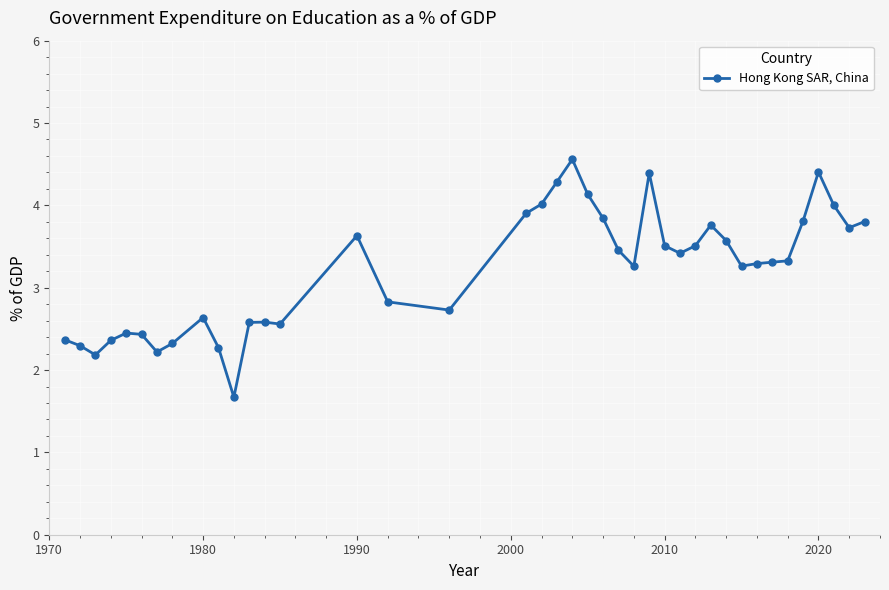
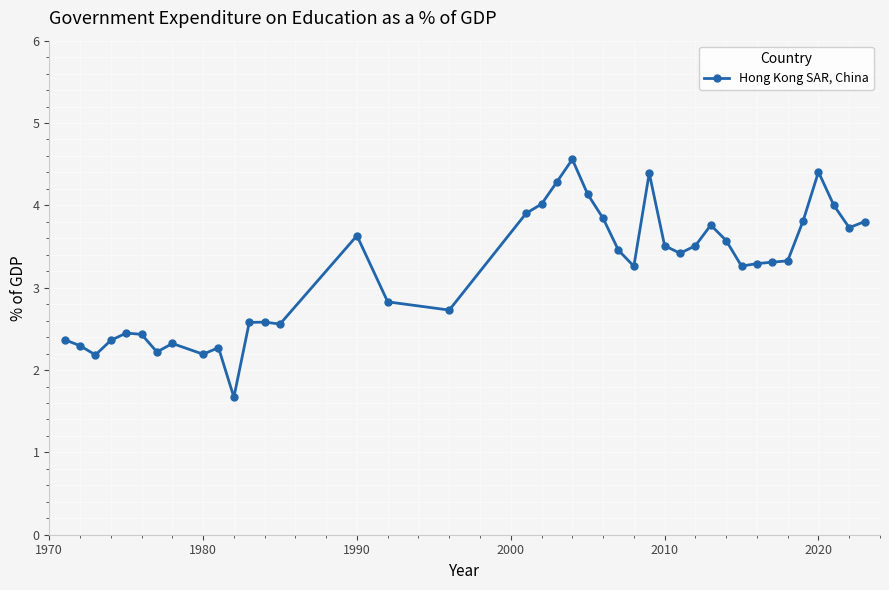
  {
-   "1980": 2.6,
+   "1980": 2.2,
    "1990": 3.6,
    "2010": 3.5,
    "2020": 4.4
  }
